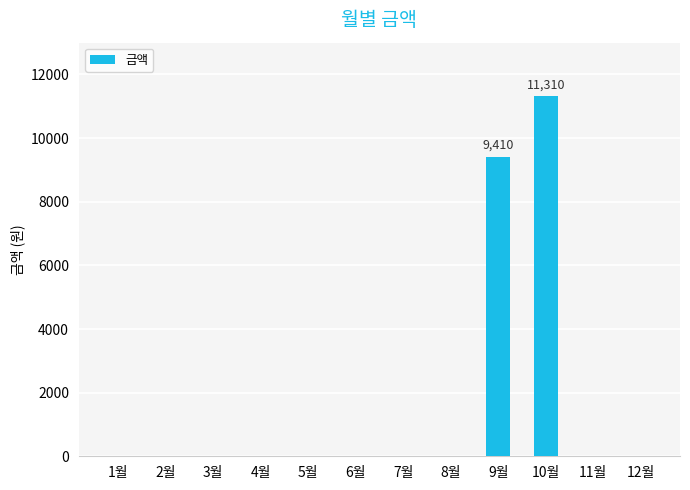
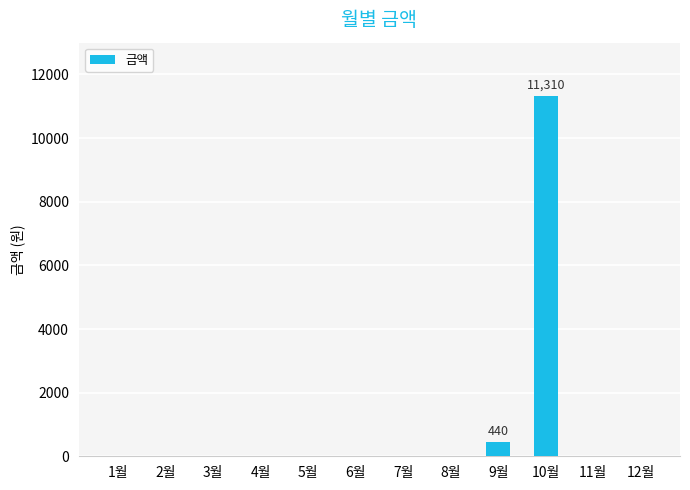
  {
-   "9월": "9,410",
+   "9월": "440",
    "10월": "11,310"
  }
